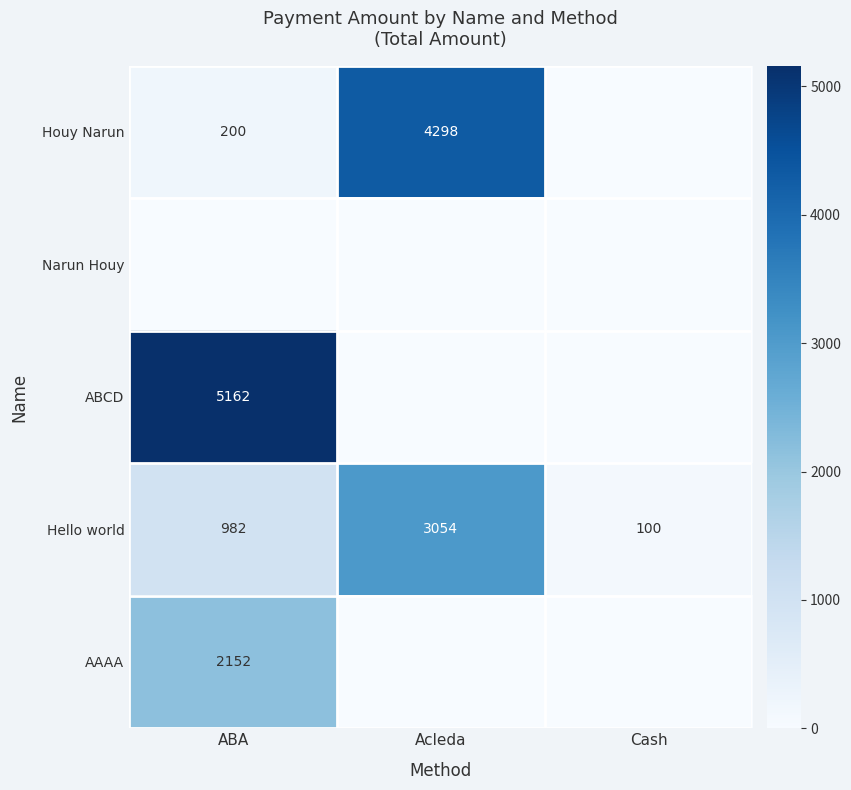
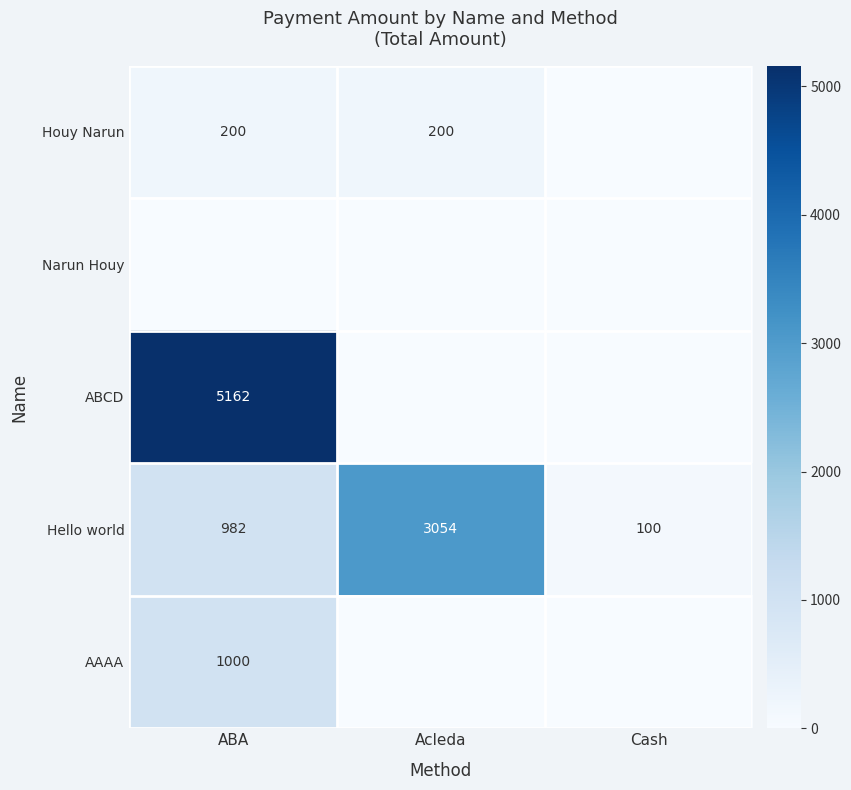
  {
    "Houy Narun": {
      "ABA": 200,
-     "Acleda": 4298
+     "Acleda": 200
    },
    "ABCD": {
      "ABA": 5162
    },
    "Hello world": {
      "ABA": 982,
      "Acleda": 3054,
      "Cash": 100
    },
    "AAAA": {
-     "ABA": 2152
+     "ABA": 1000
    }
  }
